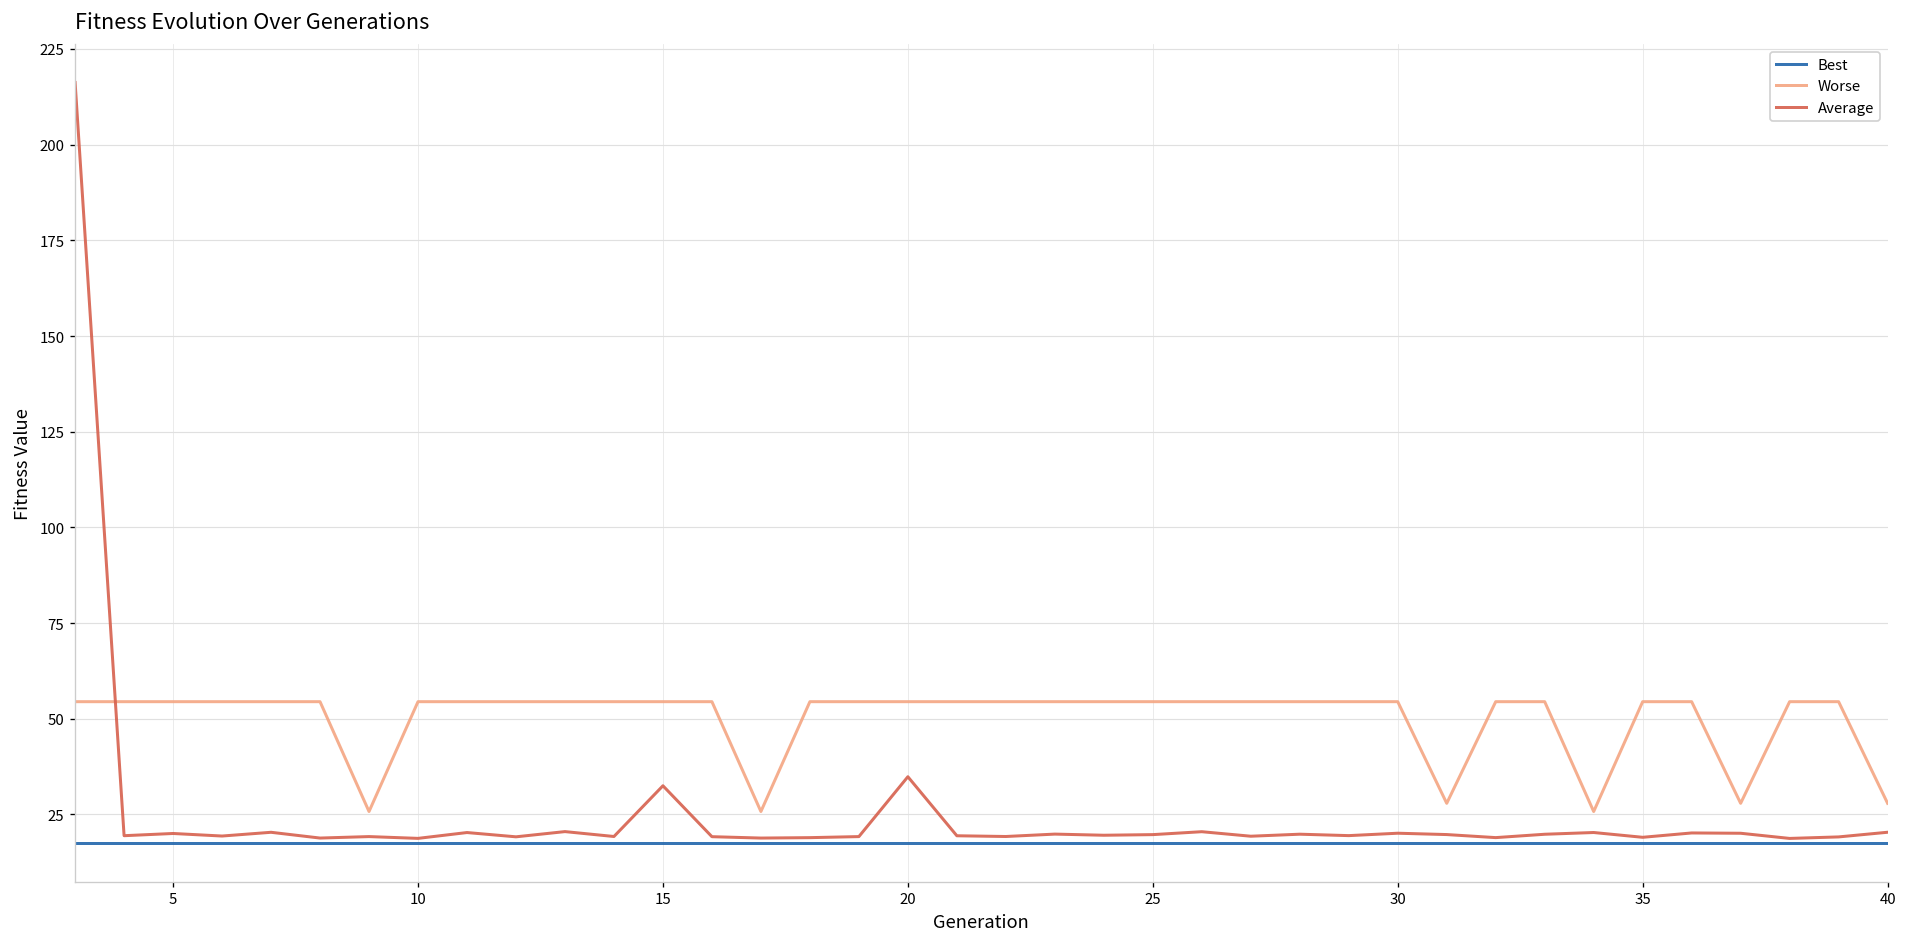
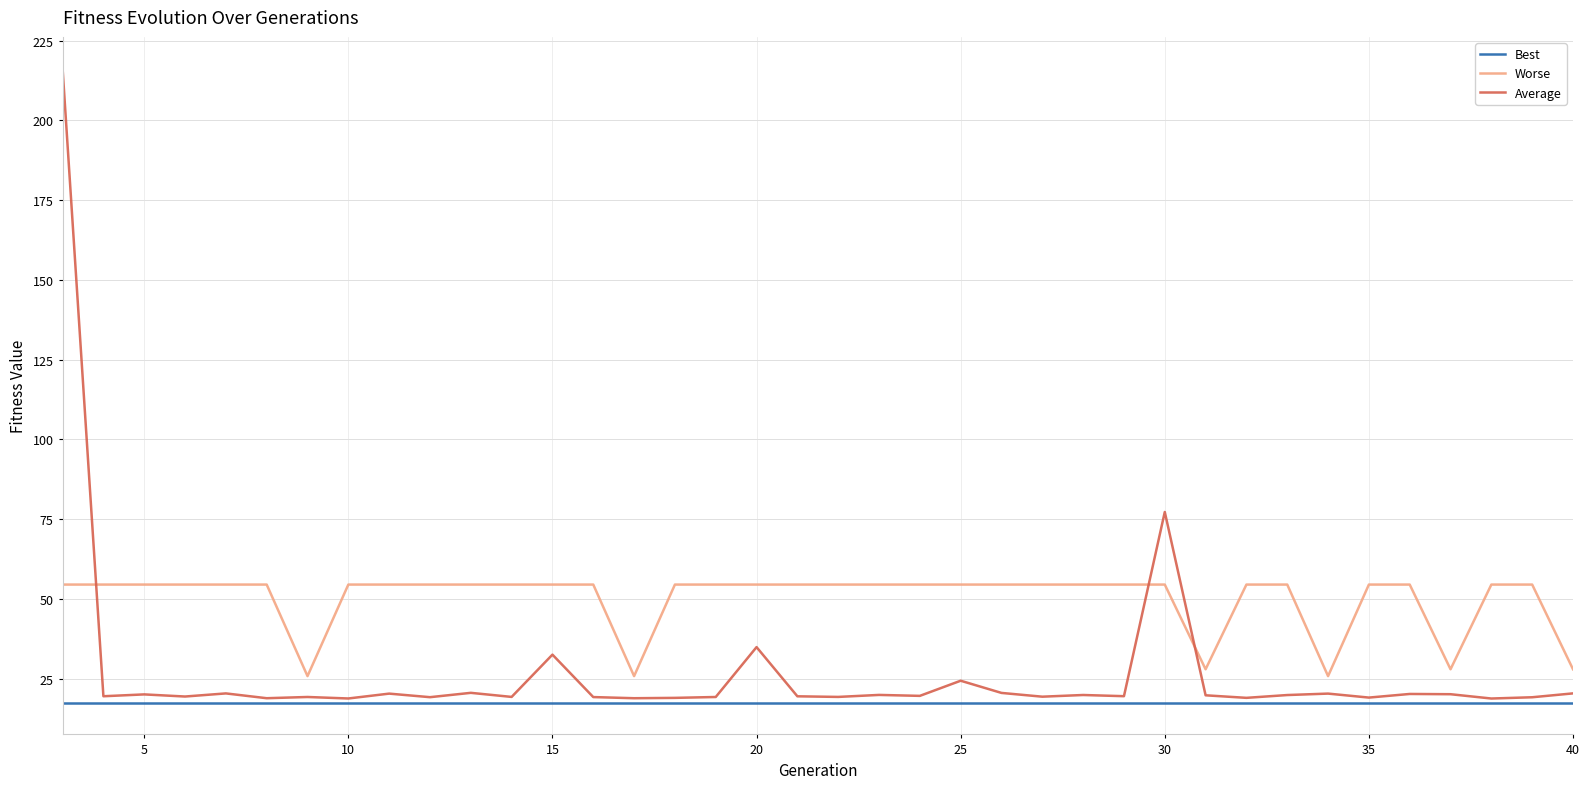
  {
    "Best": {
      "5": 17,
      "10": 17,
      "15": 17,
      "20": 17,
      "25": 17,
      "30": 17,
      "35": 17,
      "40": 17
    },
    "Worse": {
      "5": 54,
      "10": 54,
      "15": 54,
      "20": 54,
      "25": 54,
      "30": 54,
      "35": 54,
      "40": 28
    },
    "Average": {
      "5": 20,
      "10": 19,
      "15": 32,
      "20": 35,
-     "25": 20,
-     "30": 20,
+     "25": 24,
+     "30": 77,
      "35": 19,
      "40": 20
    }
  }
